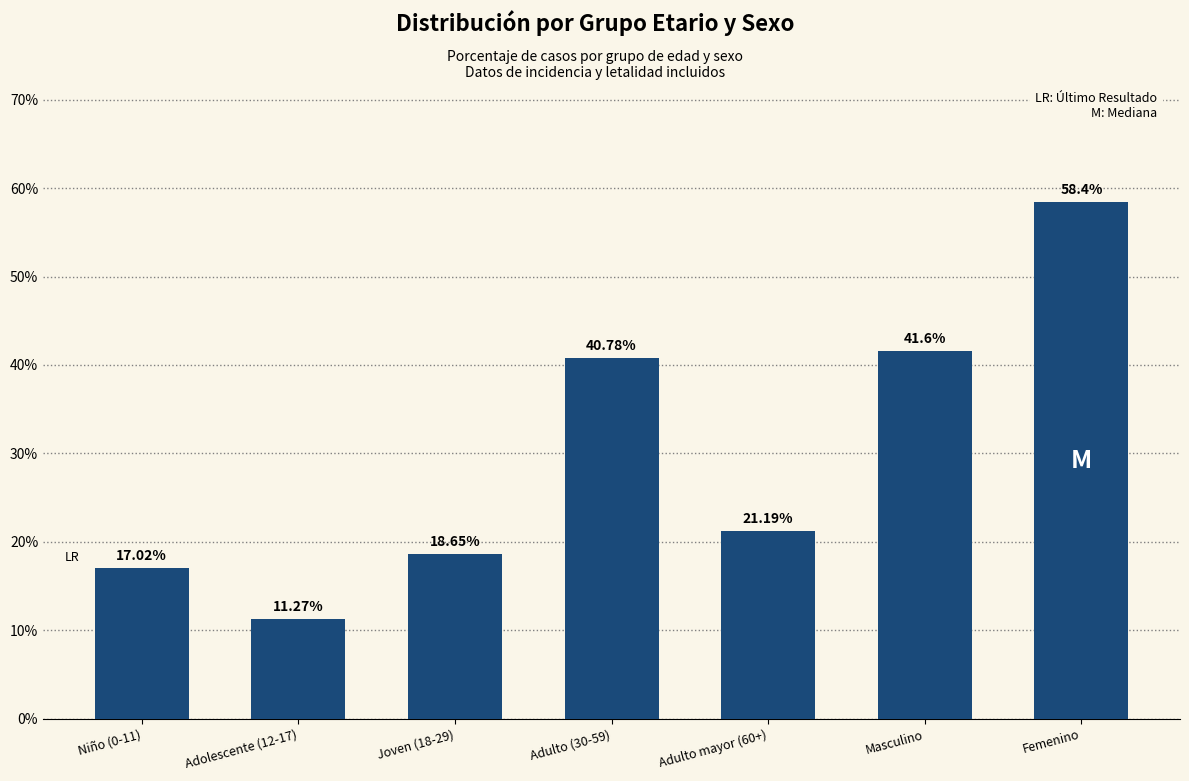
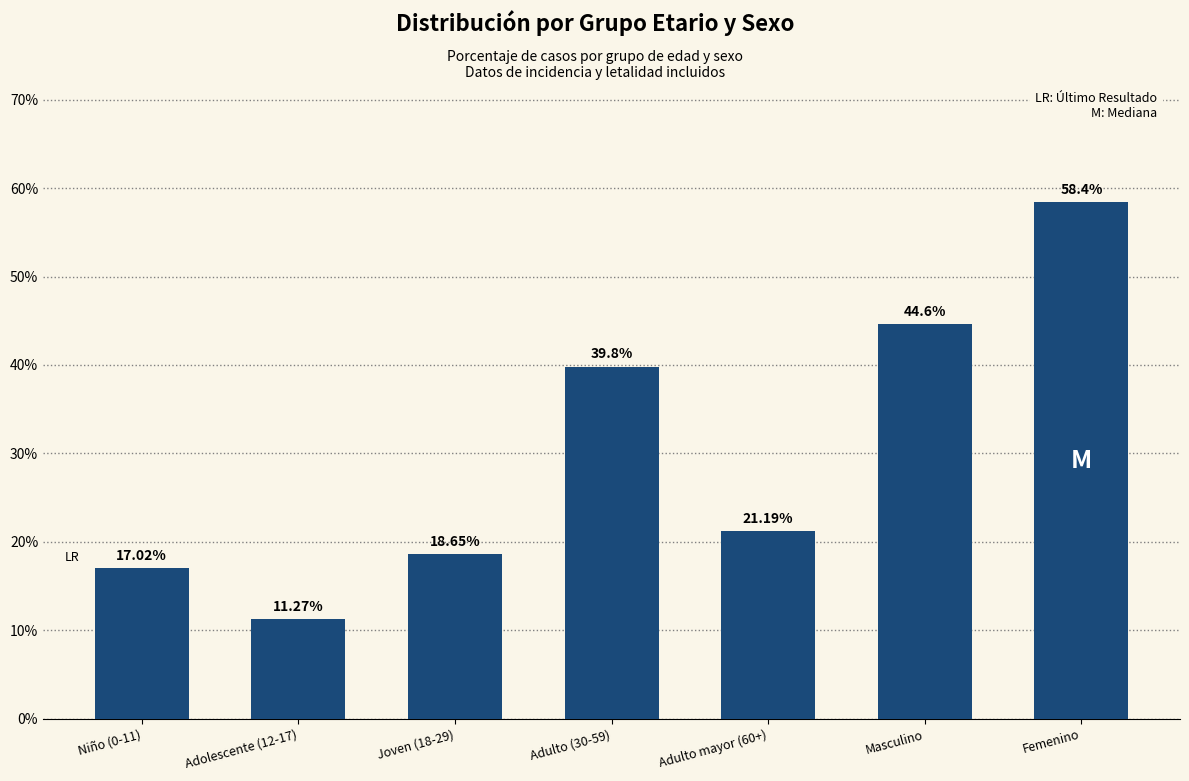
  {
    "Niño (0-11)": "17.02%",
    "Adolescente (12-17)": "11.27%",
    "Joven (18-29)": "18.65%",
-   "Adulto (30-59)": "40.78%",
+   "Adulto (30-59)": "39.8%",
    "Adulto mayor (60+)": "21.19%",
-   "Masculino": "41.6%",
+   "Masculino": "44.6%",
    "Femenino": "58.4%"
  }
